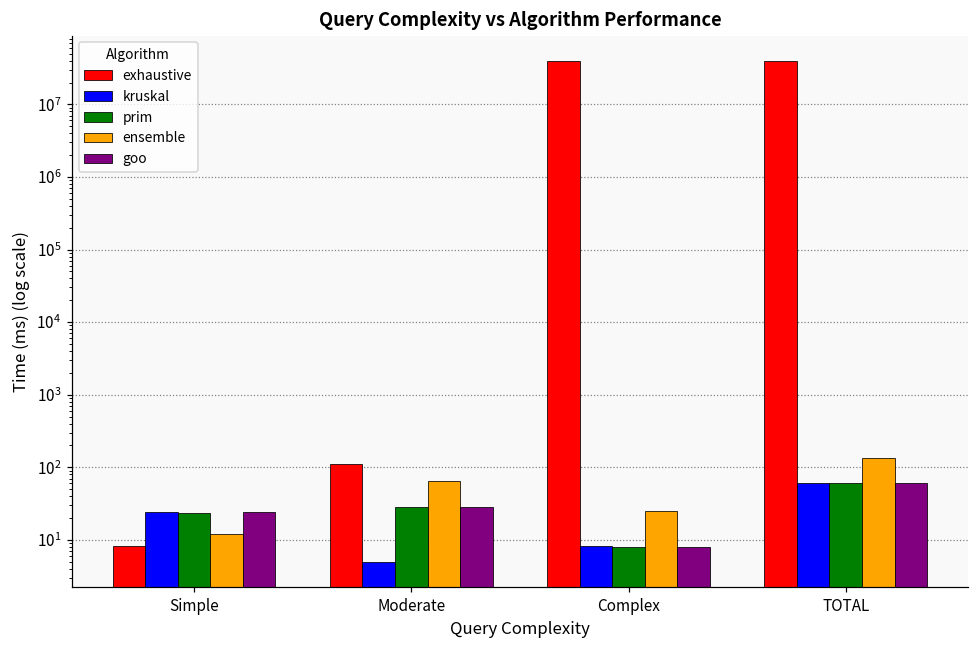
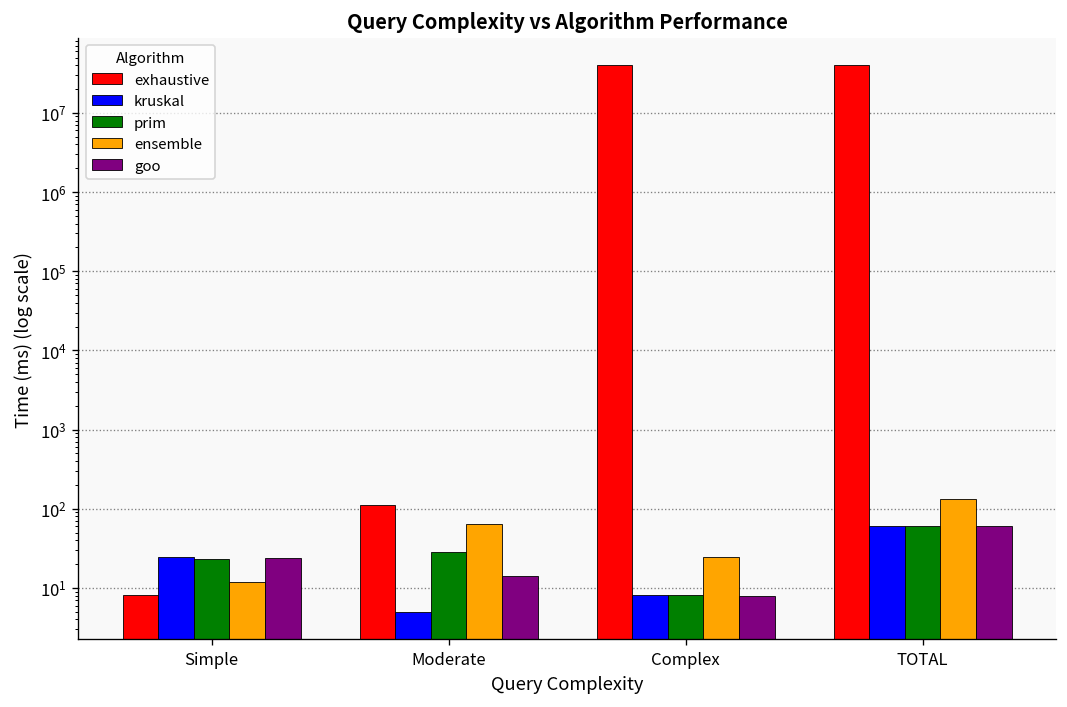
  {
    "exhaustive": {
      "Simple": 8,
      "Moderate": 110,
      "Complex": 40000000,
      "TOTAL": 40000000
    },
    "kruskal": {
      "Simple": 24,
      "Moderate": 5,
      "Complex": 8,
      "TOTAL": 60
    },
    "prim": {
      "Simple": 23,
      "Moderate": 28,
      "Complex": 8,
      "TOTAL": 60
    },
    "ensemble": {
      "Simple": 12,
      "Moderate": 60,
      "Complex": 25,
      "TOTAL": 130
    },
    "goo": {
      "Simple": 24,
-     "Moderate": 28,
+     "Moderate": 14,
      "Complex": 8,
      "TOTAL": 60
    }
  }
